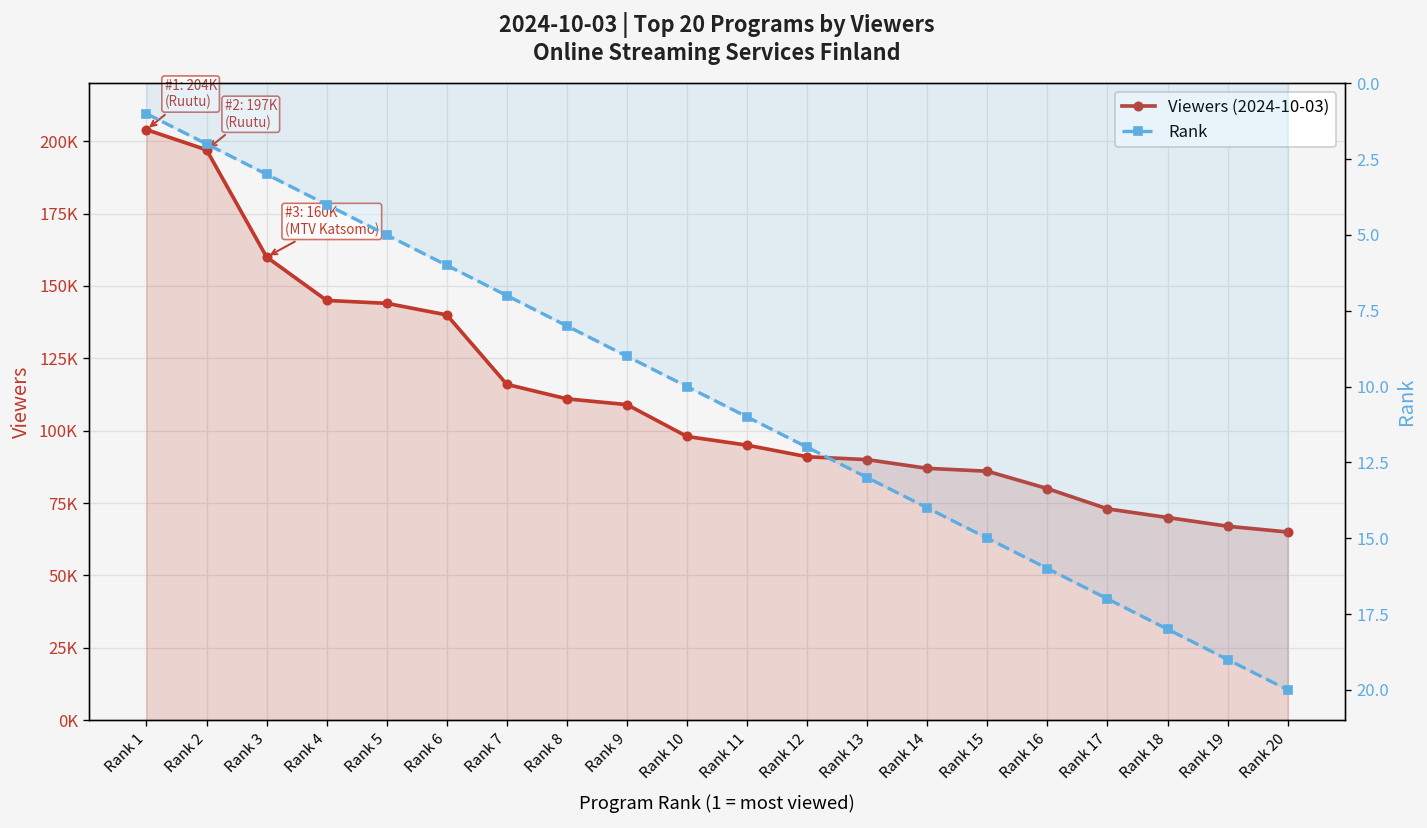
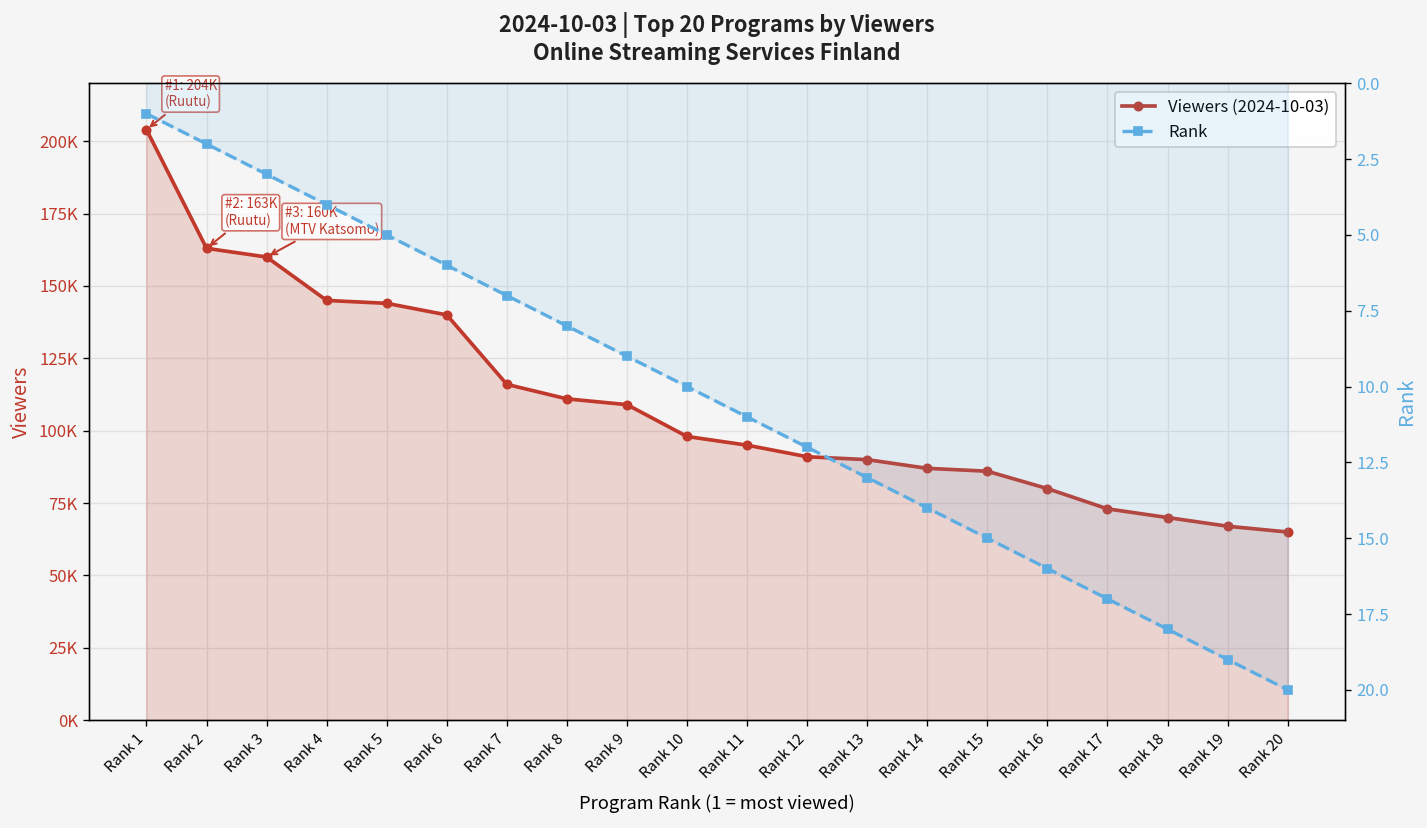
  {
    "Viewers (2024-10-03)": {
-     "Rank 2": "197K"
+     "Rank 2": "163K"
    }
  }
